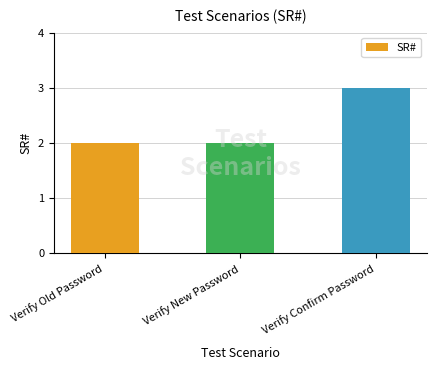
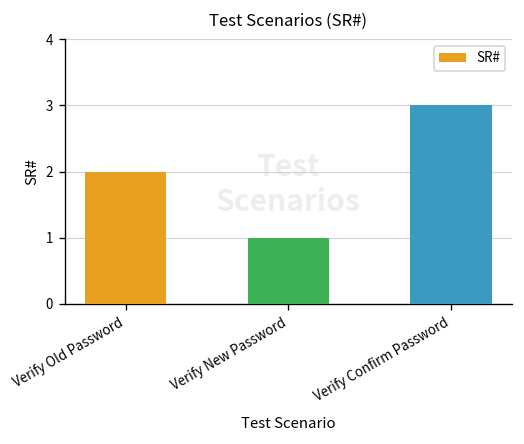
  {
    "Verify Old Password": 2,
-   "Verify New Password": 2,
+   "Verify New Password": 1,
    "Verify Confirm Password": 3
  }
